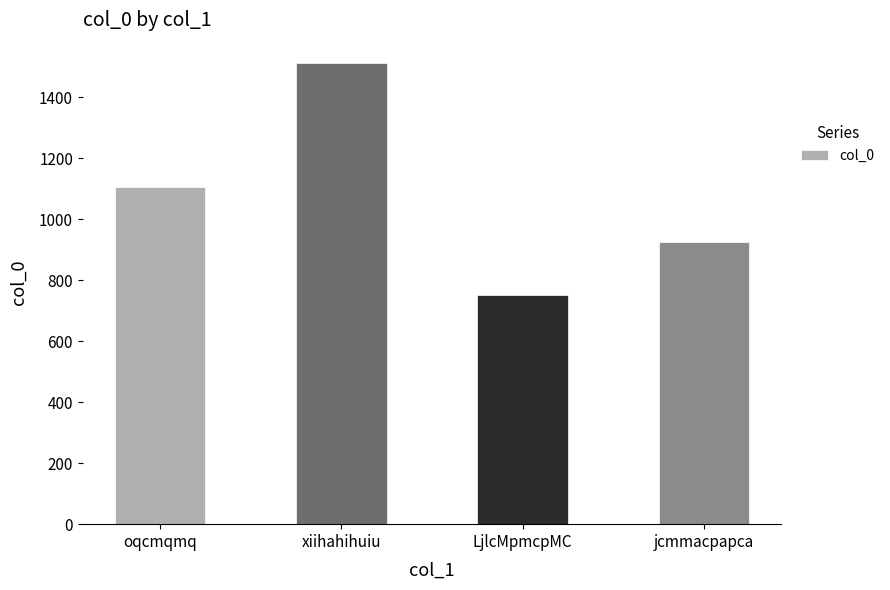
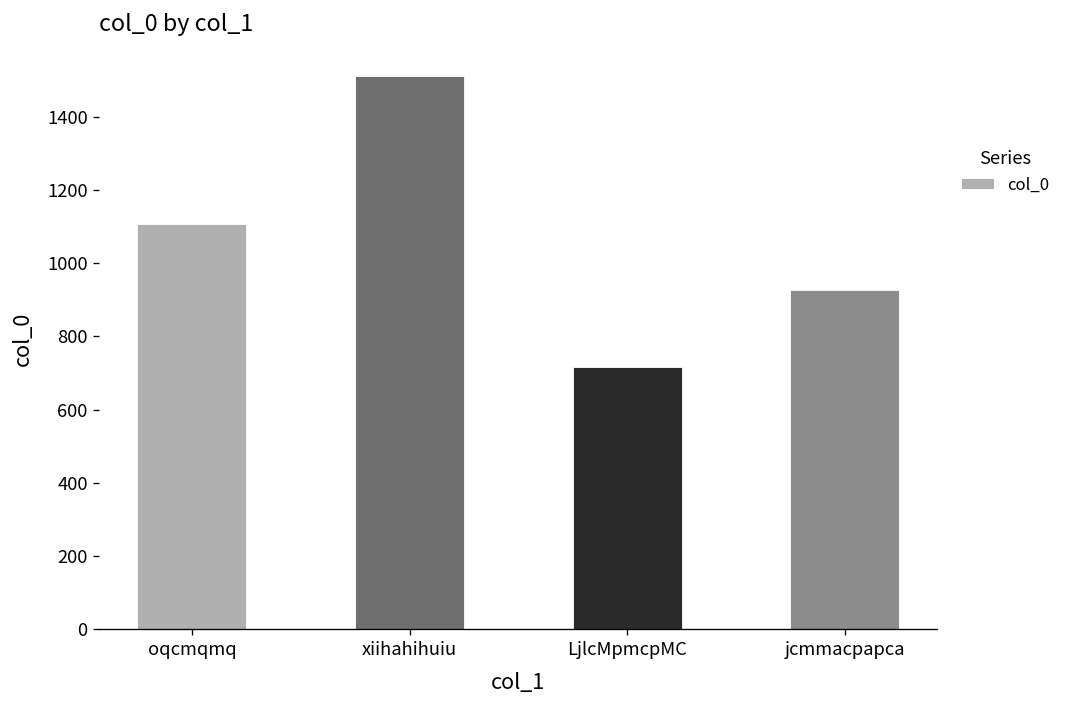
  {
    "oqcmqmq": 1110,
    "xiihahihuiu": 1510,
-   "LjlcMpmcpMC": 750,
+   "LjlcMpmcpMC": 720,
    "jcmmacpapca": 930
  }
